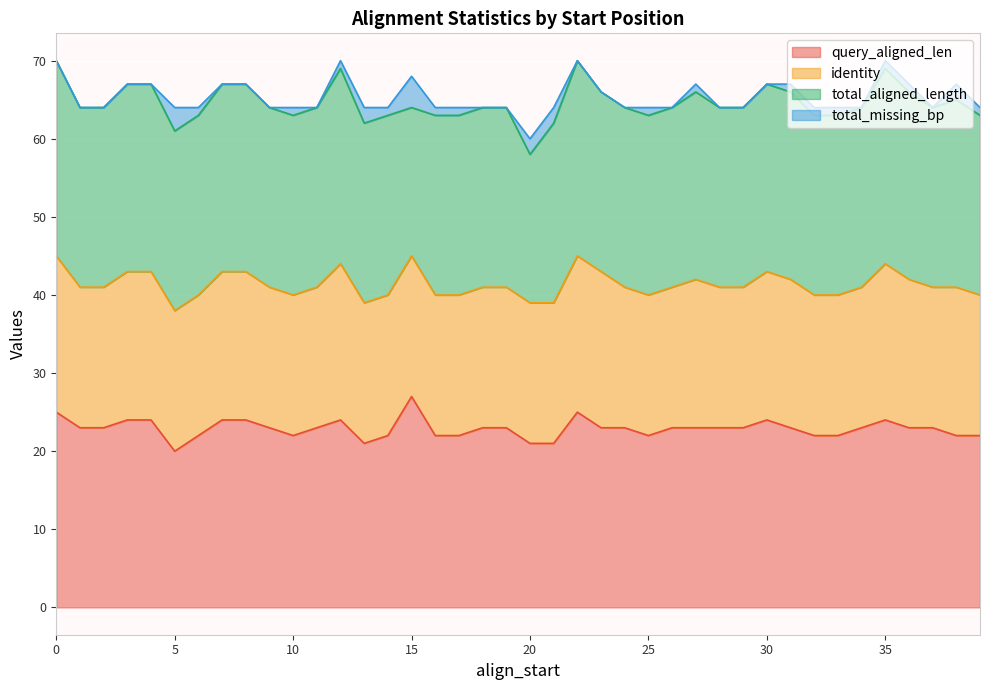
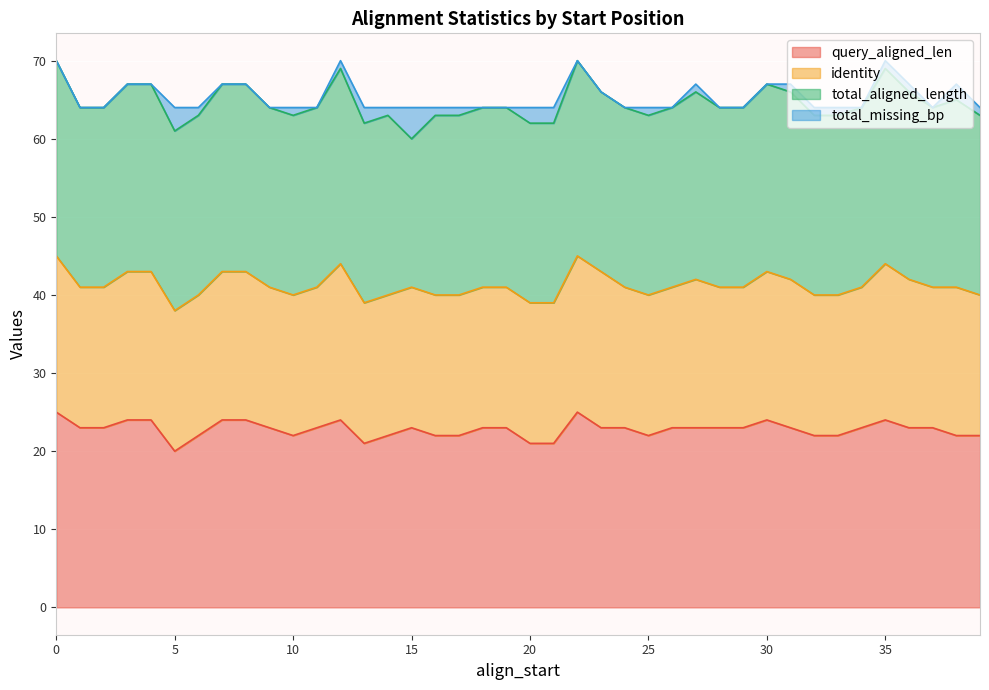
  {
    "query_aligned_len": {
      "0": 25,
      "5": 20,
      "10": 22,
-     "15": 27,
+     "15": 23,
      "20": 21,
      "25": 22,
      "30": 24,
      "35": 24
    },
    "identity": {
      "0": 20,
      "5": 18,
      "10": 18,
      "15": 18,
      "20": 18,
      "25": 18,
      "30": 19,
      "35": 20
    },
    "total_aligned_length": {
      "5": 23,
      "10": 23,
      "15": 19,
-     "20": 19,
+     "20": 23,
      "25": 23
    },
    "total_missing_bp": {
      "5": 3,
      "10": 1,
      "15": 4,
      "20": 2,
      "25": 1
    }
  }
